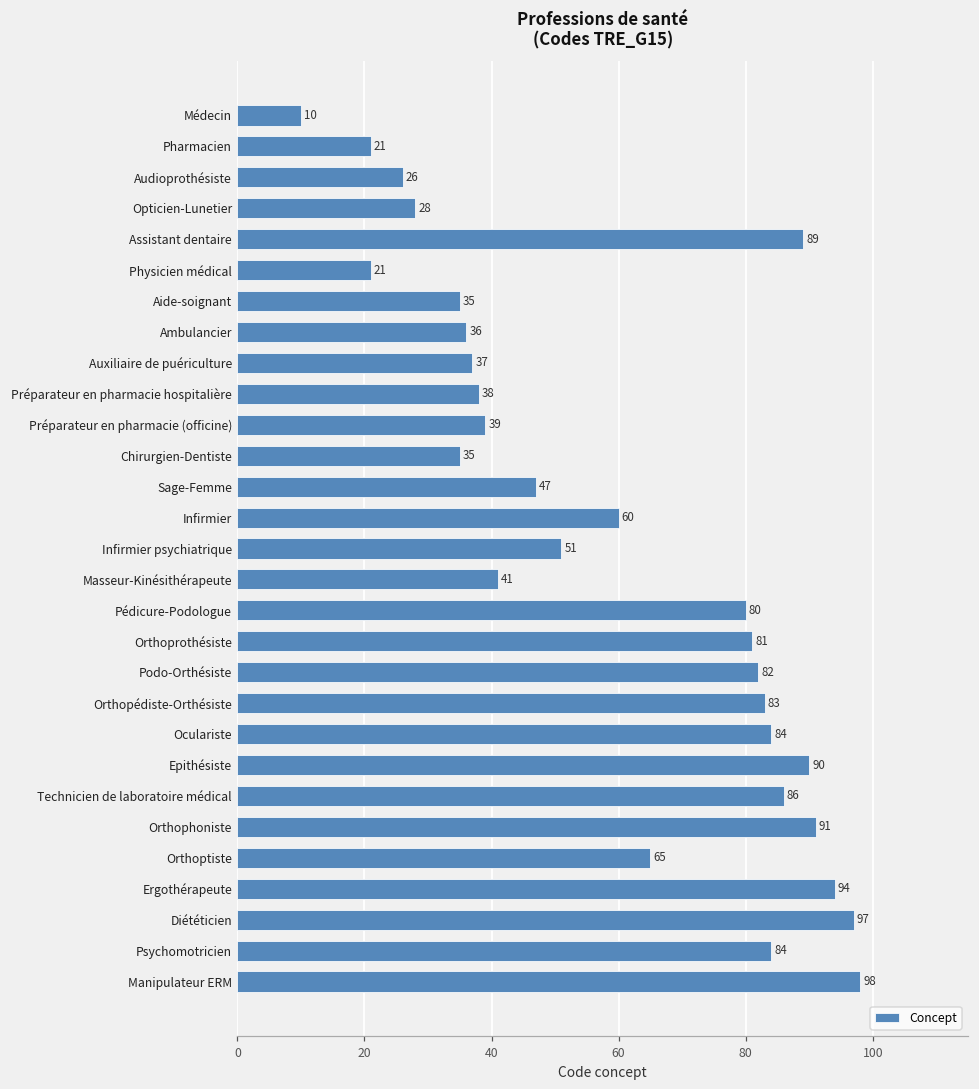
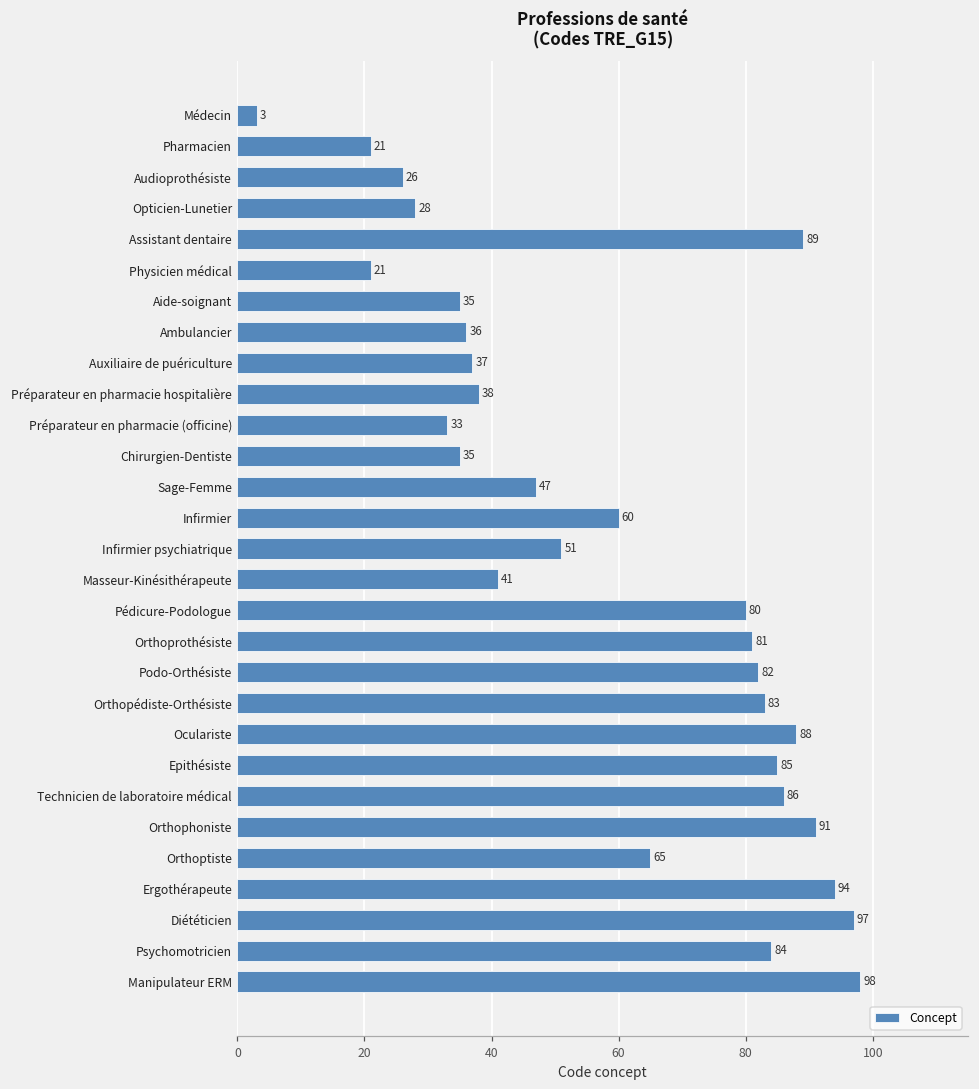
  {
-   "Médecin": 10,
+   "Médecin": 3,
    "Pharmacien": 21,
    "Audioprothésiste": 26,
    "Opticien-Lunetier": 28,
    "Assistant dentaire": 89,
    "Physicien médical": 21,
    "Aide-soignant": 35,
    "Ambulancier": 36,
    "Auxiliaire de puériculture": 37,
    "Préparateur en pharmacie hospitalière": 38,
-   "Préparateur en pharmacie (officine)": 39,
+   "Préparateur en pharmacie (officine)": 33,
    "Chirurgien-Dentiste": 35,
    "Sage-Femme": 47,
    "Infirmier": 60,
    "Infirmier psychiatrique": 51,
    "Masseur-Kinésithérapeute": 41,
    "Pédicure-Podologue": 80,
    "Orthoprothésiste": 81,
    "Podo-Orthésiste": 82,
    "Orthopédiste-Orthésiste": 83,
-   "Oculariste": 84,
-   "Epithésiste": 90,
+   "Oculariste": 88,
+   "Epithésiste": 85,
    "Technicien de laboratoire médical": 86,
    "Orthophoniste": 91,
    "Orthoptiste": 65,
    "Ergothérapeute": 94,
    "Diététicien": 97,
    "Psychomotricien": 84,
    "Manipulateur ERM": 98
  }
